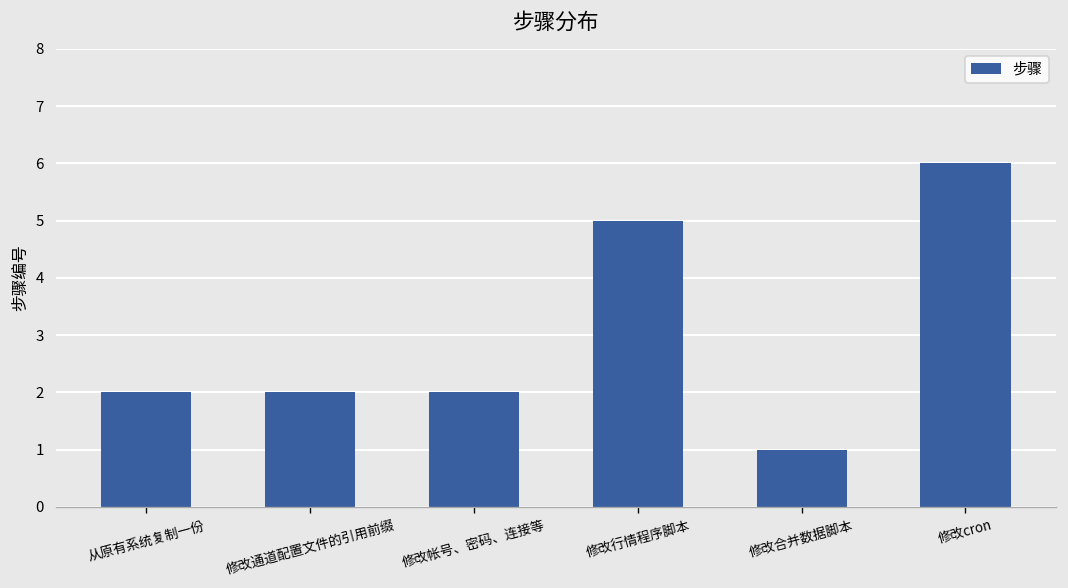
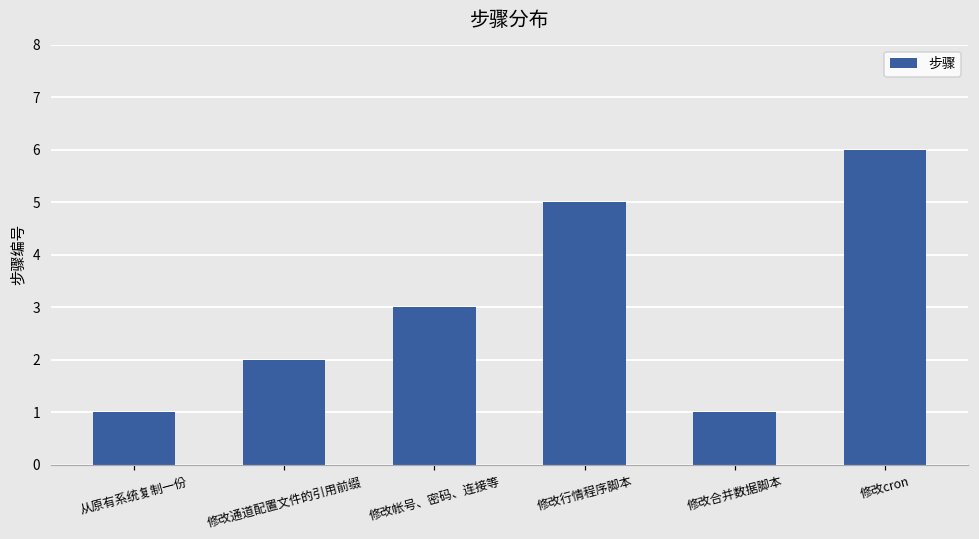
  {
-   "从原有系统复制一份": 2,
+   "从原有系统复制一份": 1,
    "修改通道配置文件的引用前缀": 2,
-   "修改帐号、密码、连接等": 2,
+   "修改帐号、密码、连接等": 3,
    "修改行情程序脚本": 5,
    "修改合并数据脚本": 1,
    "修改cron": 6
  }
